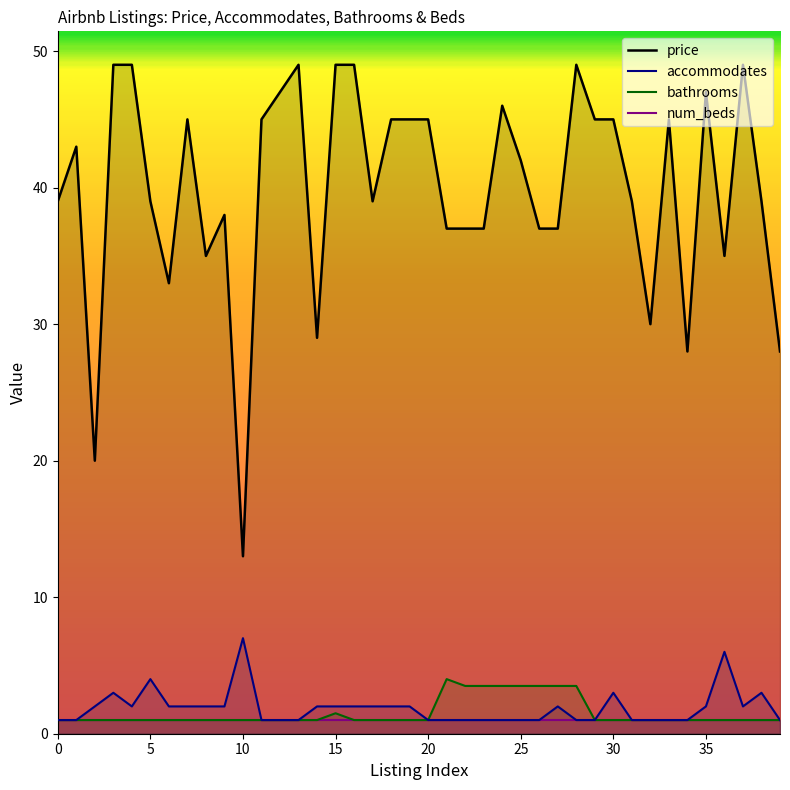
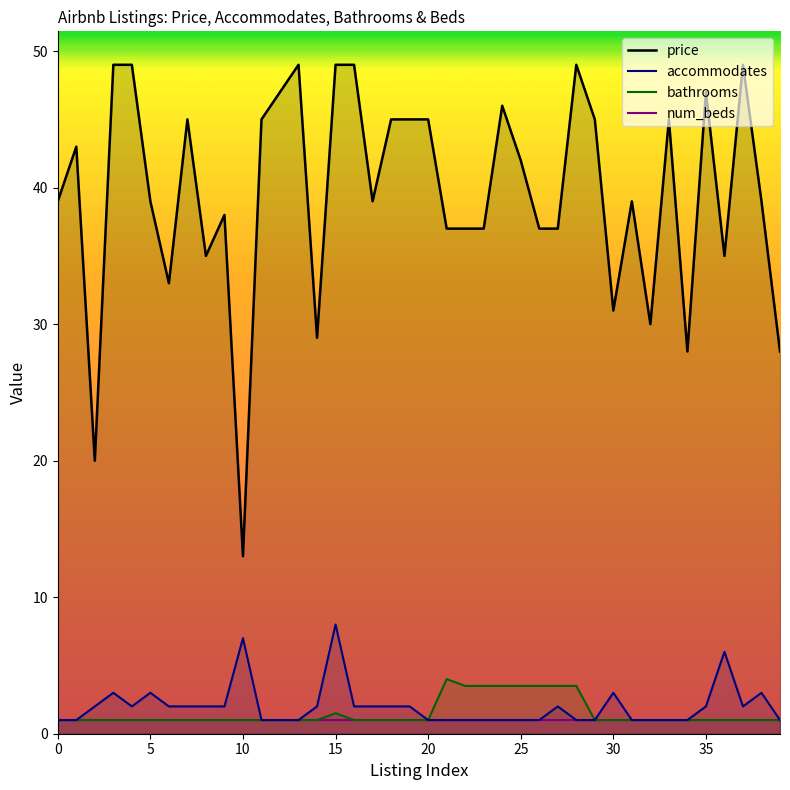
  {
    "price": {
      "0": 39,
      "5": 39,
      "10": 13,
      "15": 49,
      "20": 45,
      "25": 42,
-     "30": 45
+     "30": 31
    },
    "accommodates": {
-     "5": 4,
+     "5": 3,
      "10": 7,
-     "15": 2,
+     "15": 8,
      "30": 3,
      "35": 2
    },
    "bathrooms": {
      "15": 1.5,
      "25": 3.5
    },
    "num_beds": {
      "15": 1
    }
  }
